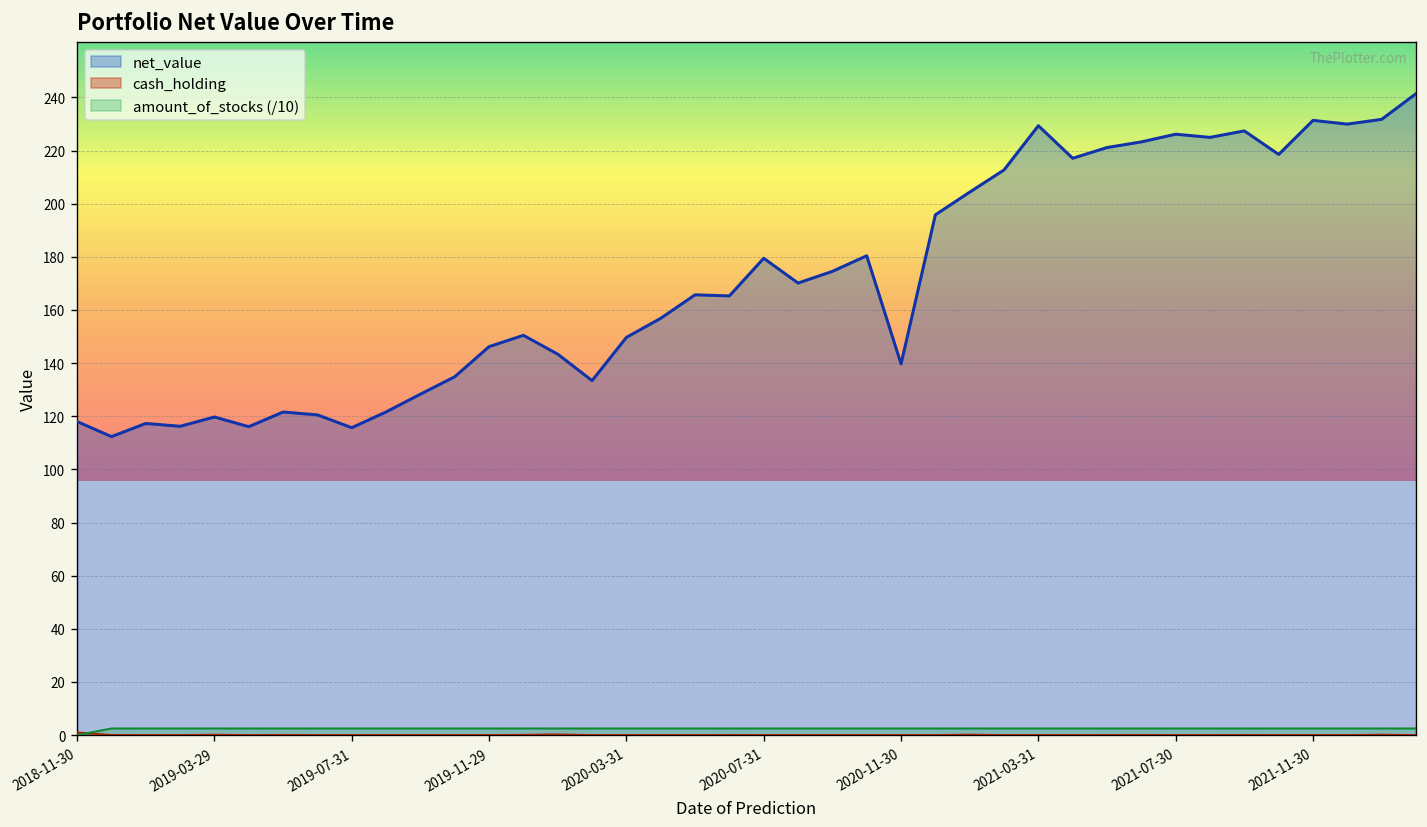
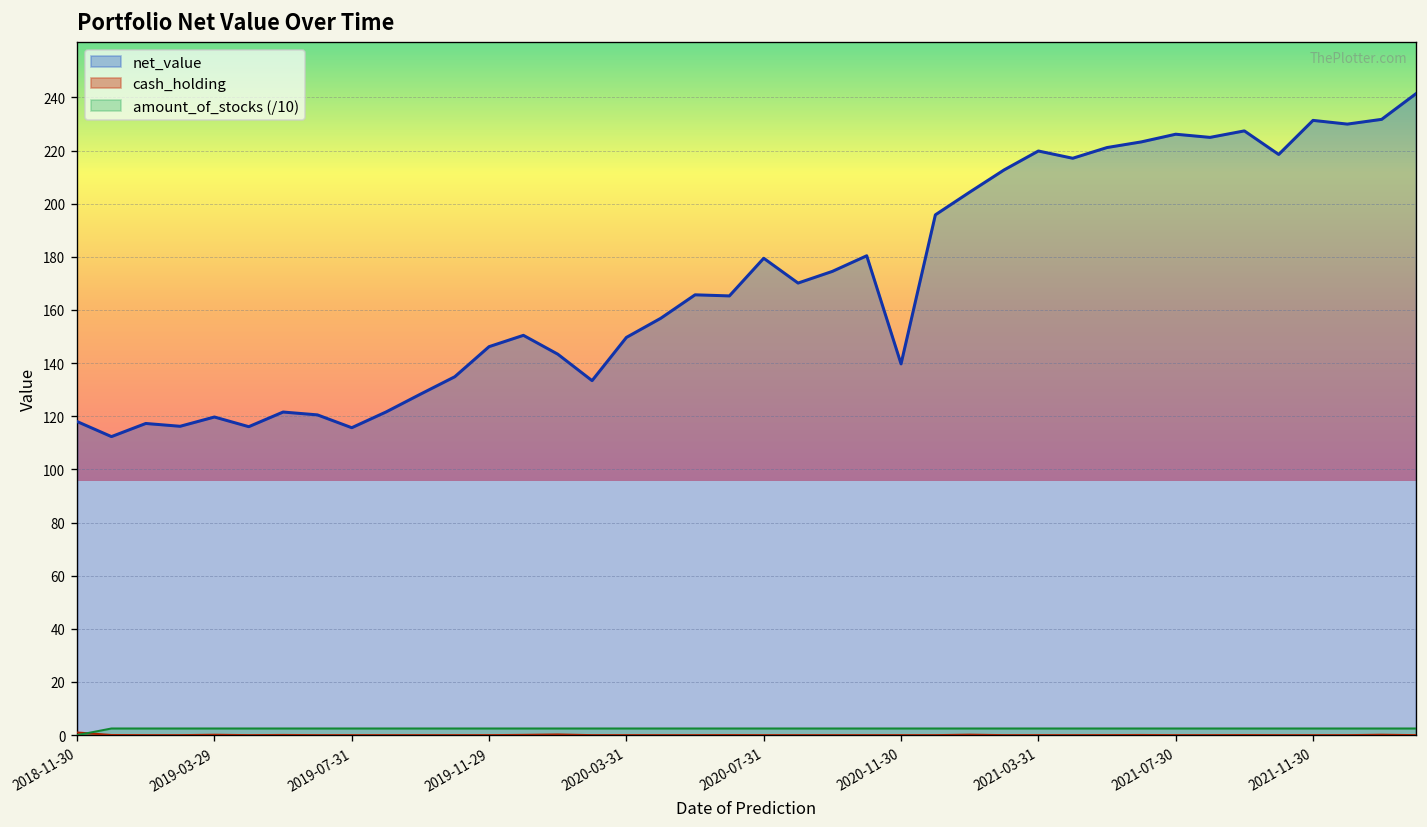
  {
    "net_value": {
      "2018-11-30": 118,
      "2019-03-29": 120,
      "2019-07-31": 116,
      "2019-11-29": 146,
      "2020-03-31": 150,
      "2020-07-31": 179,
      "2020-11-30": 140,
-     "2021-03-31": 229,
+     "2021-03-31": 220,
      "2021-07-30": 226,
      "2021-11-30": 231
    },
    "cash_holding": {
      "2019-03-29": 0,
      "2019-07-31": 0,
      "2019-11-29": 0,
      "2020-03-31": 0,
      "2020-07-31": 0,
      "2020-11-30": 0,
      "2021-03-31": 0,
      "2021-07-30": 0,
      "2021-11-30": 0
    },
    "amount_of_stocks (/10)": {
      "2019-03-29": 3,
      "2019-07-31": 3,
      "2019-11-29": 3,
      "2020-03-31": 3,
      "2020-07-31": 3,
      "2020-11-30": 3,
      "2021-03-31": 3,
      "2021-07-30": 3,
      "2021-11-30": 3
    }
  }
